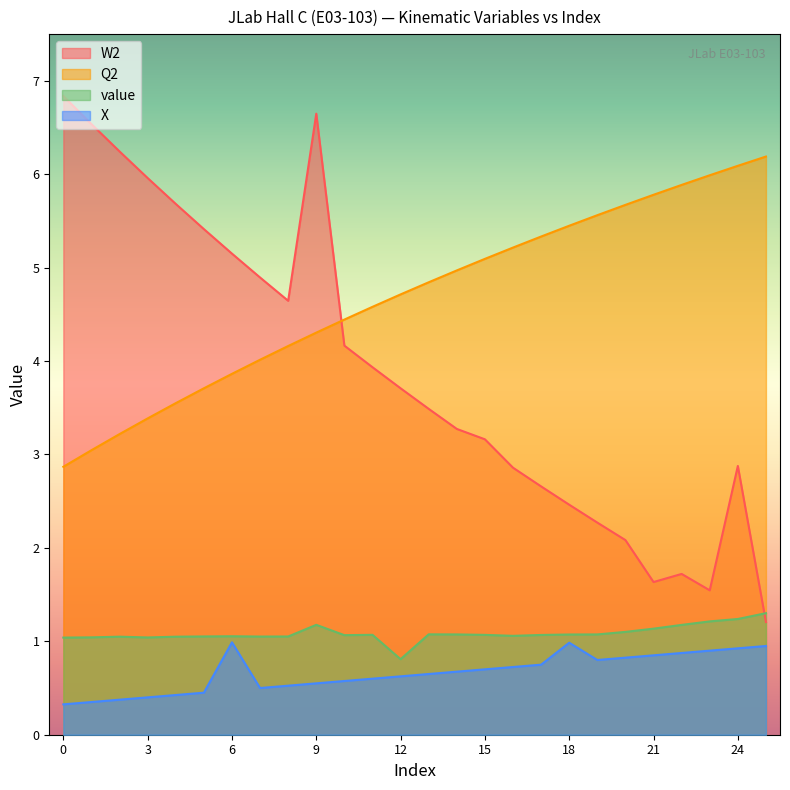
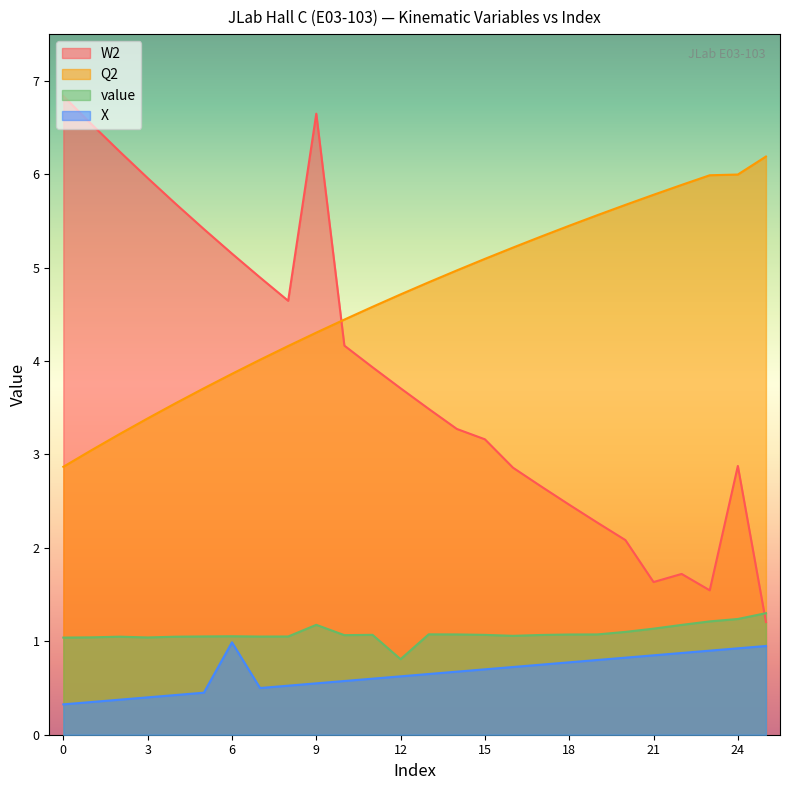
  {
    "W2": {
      "3": 6.0,
      "6": 5.2,
      "9": 6.6,
      "12": 3.7,
      "15": 3.2,
      "18": 2.5,
      "21": 1.6,
      "24": 2.9
    },
    "Q2": {
      "0": 2.9,
      "3": 3.4,
      "6": 3.9,
      "9": 4.3,
      "12": 4.7,
      "15": 5.1,
      "18": 5.4,
      "21": 5.8,
-     "24": 6.1
+     "24": 6.0
    },
    "value": {
      "0": 1.0,
      "3": 1.0,
      "6": 1.1,
      "9": 1.2,
      "12": 0.8,
      "15": 1.1,
      "18": 1.1,
      "21": 1.1,
      "24": 1.2
    },
    "X": {
      "0": 0.3,
      "3": 0.4,
      "6": 1.0,
      "9": 0.6,
      "12": 0.6,
      "15": 0.7,
-     "18": 1.0,
+     "18": 0.8,
      "21": 0.9,
      "24": 0.9
    }
  }
